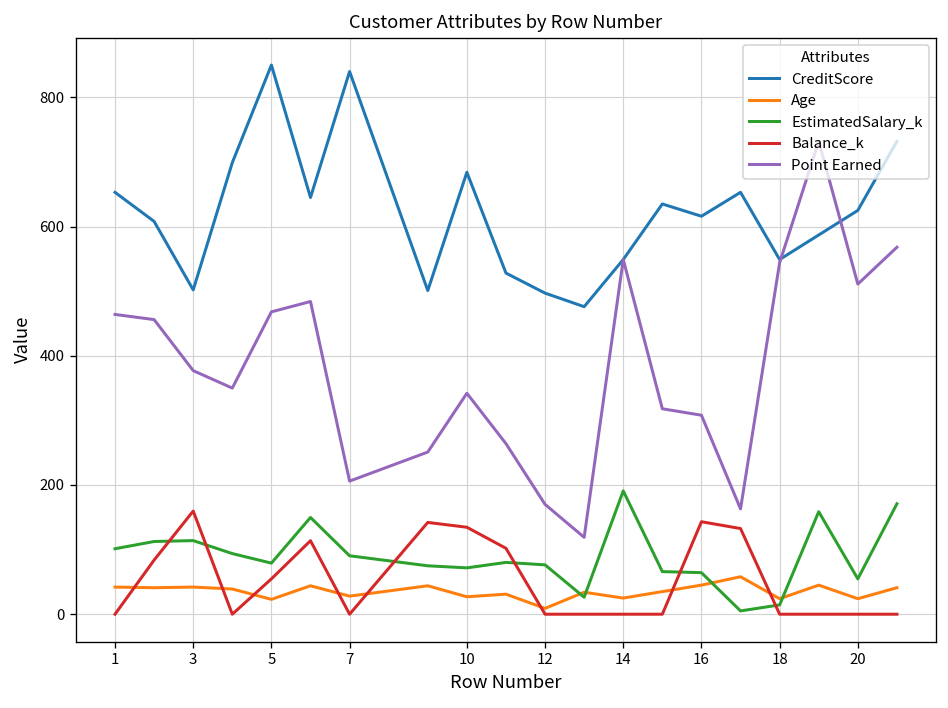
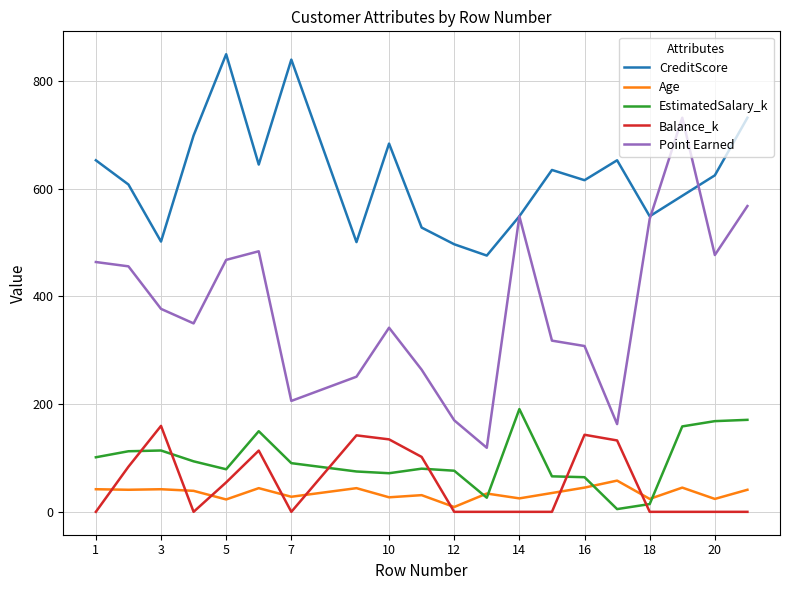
  {
    "CreditScore": {
      "1": 650,
      "3": 500,
      "5": 850,
      "7": 840,
      "10": 680,
      "12": 500,
      "16": 620,
      "18": 550,
      "20": 630
    },
    "Age": {
      "1": 40,
      "3": 40,
      "5": 20,
      "7": 30,
      "10": 30,
      "12": 10,
      "14": 30,
      "16": 50,
      "18": 20,
      "20": 20
    },
    "EstimatedSalary_k": {
      "1": 100,
      "3": 110,
      "5": 80,
      "7": 90,
      "10": 70,
      "12": 80,
      "14": 190,
      "16": 60,
      "18": 10,
-     "20": 50
+     "20": 170
    },
    "Balance_k": {
      "1": 0,
      "3": 160,
      "5": 50,
      "7": 0,
      "10": 130,
      "12": 0,
      "14": 0,
      "16": 140,
      "18": 0,
      "20": 0
    },
    "Point Earned": {
      "1": 460,
      "3": 380,
      "5": 470,
      "7": 210,
      "10": 340,
      "12": 170,
      "16": 310,
      "18": 540,
-     "20": 510
+     "20": 480
    }
  }
